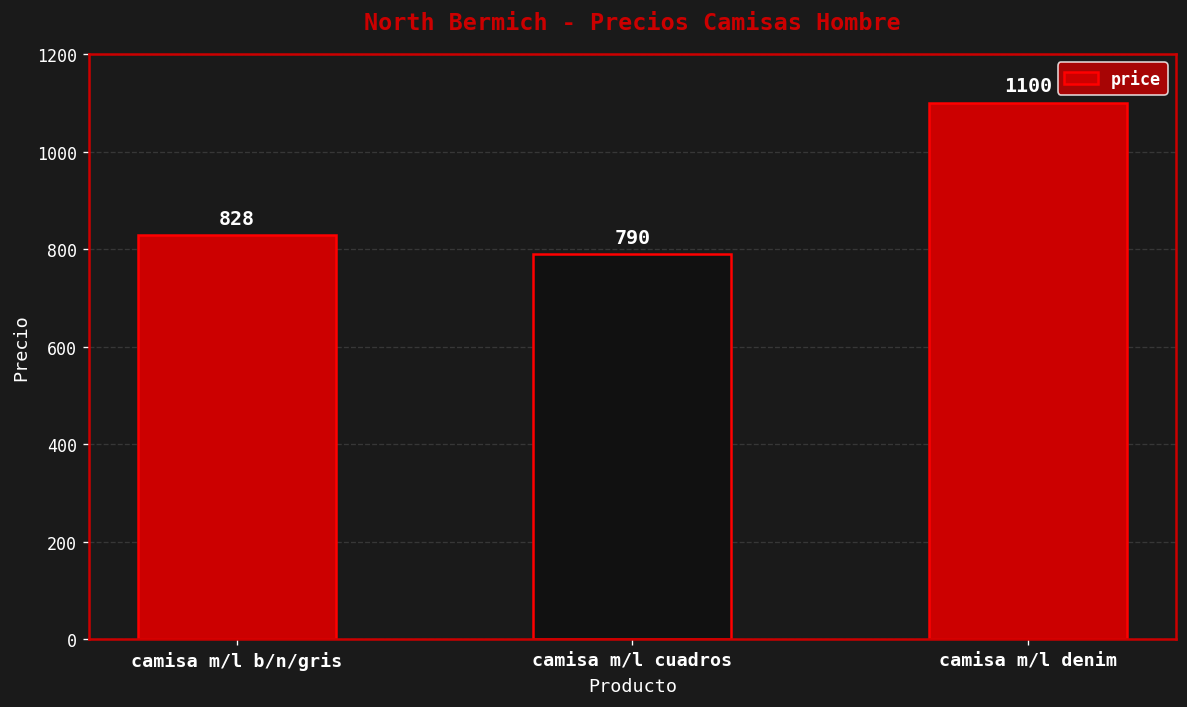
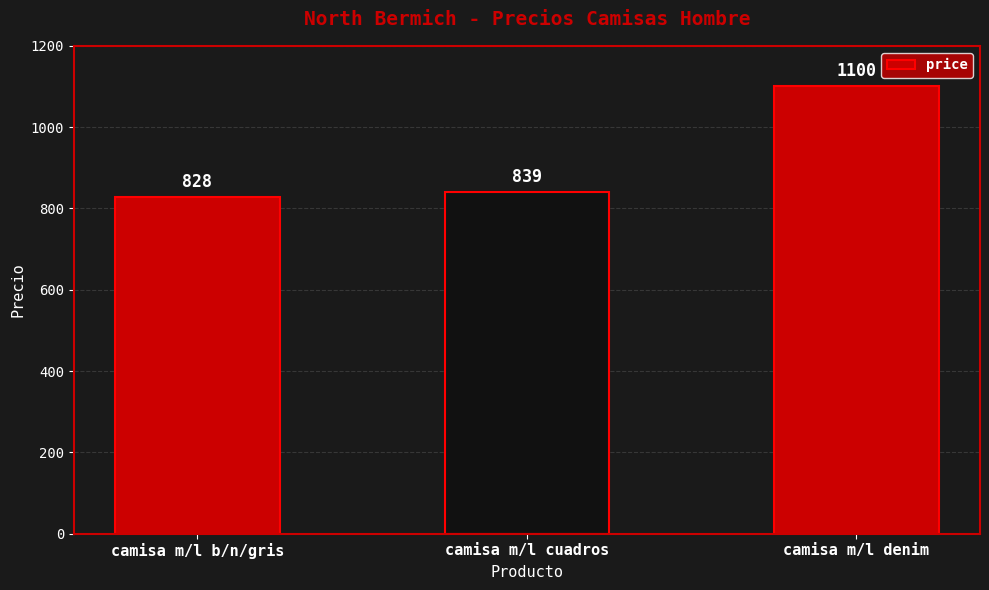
  {
-   "camisa m/l cuadros": 790,
+   "camisa m/l cuadros": 839,
    "camisa m/l denim": 1100
  }
